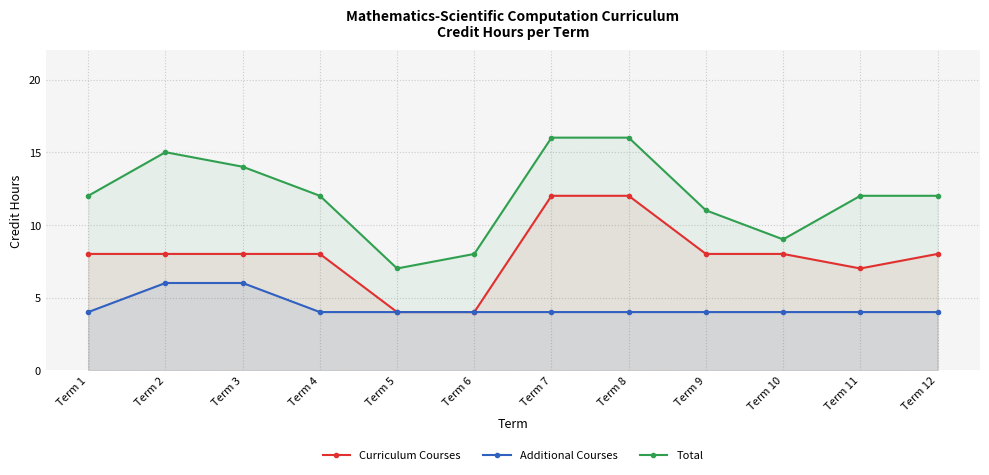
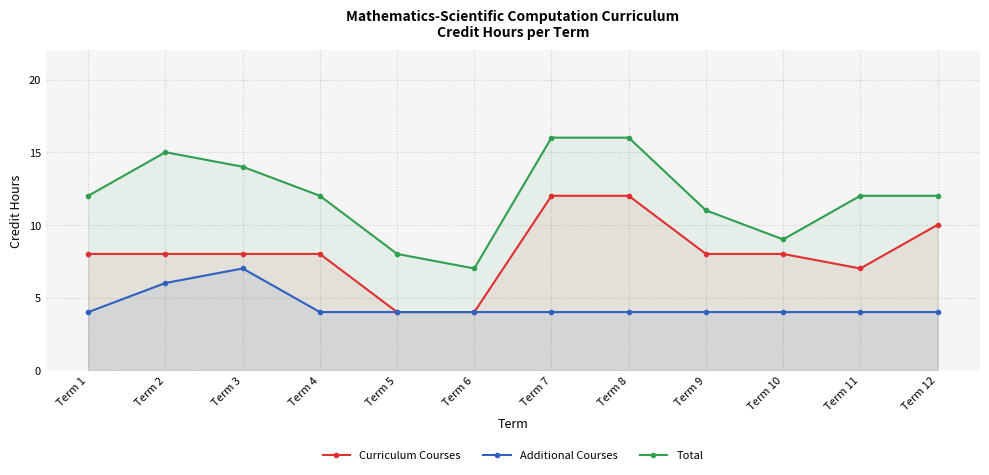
  {
    "Curriculum Courses": {
      "Term 1": 8,
      "Term 2": 8,
      "Term 3": 8,
      "Term 4": 8,
      "Term 7": 12,
      "Term 8": 12,
      "Term 9": 8,
      "Term 10": 8,
      "Term 11": 7,
-     "Term 12": 8
+     "Term 12": 10
    },
    "Additional Courses": {
      "Term 1": 4,
      "Term 2": 6,
-     "Term 3": 6,
+     "Term 3": 7,
      "Term 4": 4,
      "Term 7": 4,
      "Term 8": 4,
      "Term 9": 4,
      "Term 10": 4,
      "Term 11": 4,
      "Term 12": 4
    },
    "Total": {
      "Term 1": 12,
      "Term 2": 15,
      "Term 3": 14,
      "Term 4": 12,
-     "Term 5": 7,
-     "Term 6": 8,
+     "Term 5": 8,
+     "Term 6": 7,
      "Term 7": 16,
      "Term 8": 16,
      "Term 9": 11,
      "Term 10": 9,
      "Term 11": 12,
      "Term 12": 12
    }
  }
